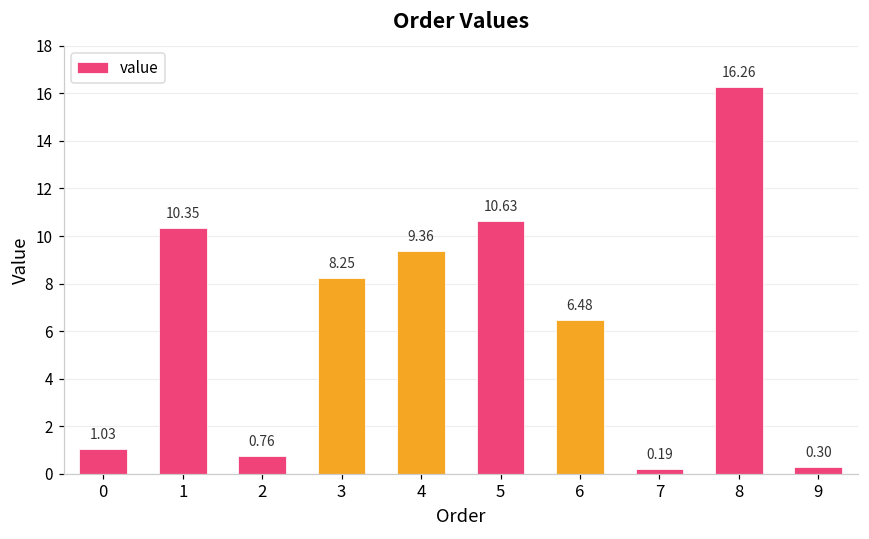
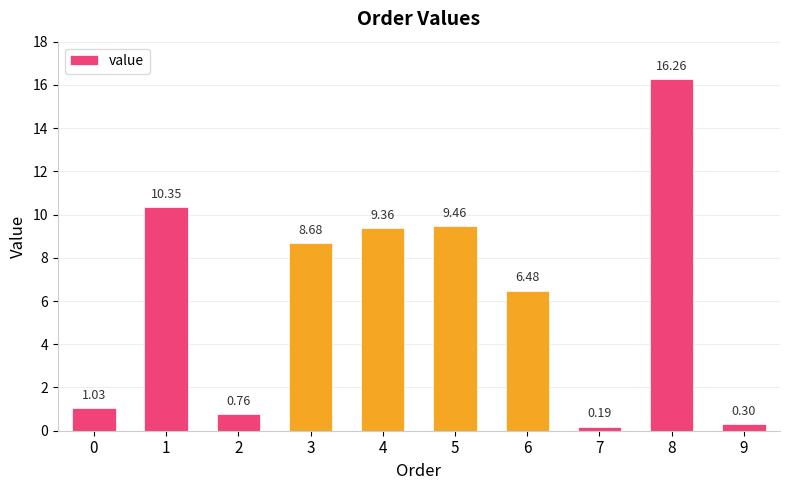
  {
    "0": 1.03,
    "1": 10.35,
    "2": 0.76,
-   "3": 8.25,
+   "3": 8.68,
    "4": 9.36,
-   "5": 10.63,
+   "5": 9.46,
    "6": 6.48,
    "7": 0.19,
    "8": 16.26,
    "9": 0.30
  }
